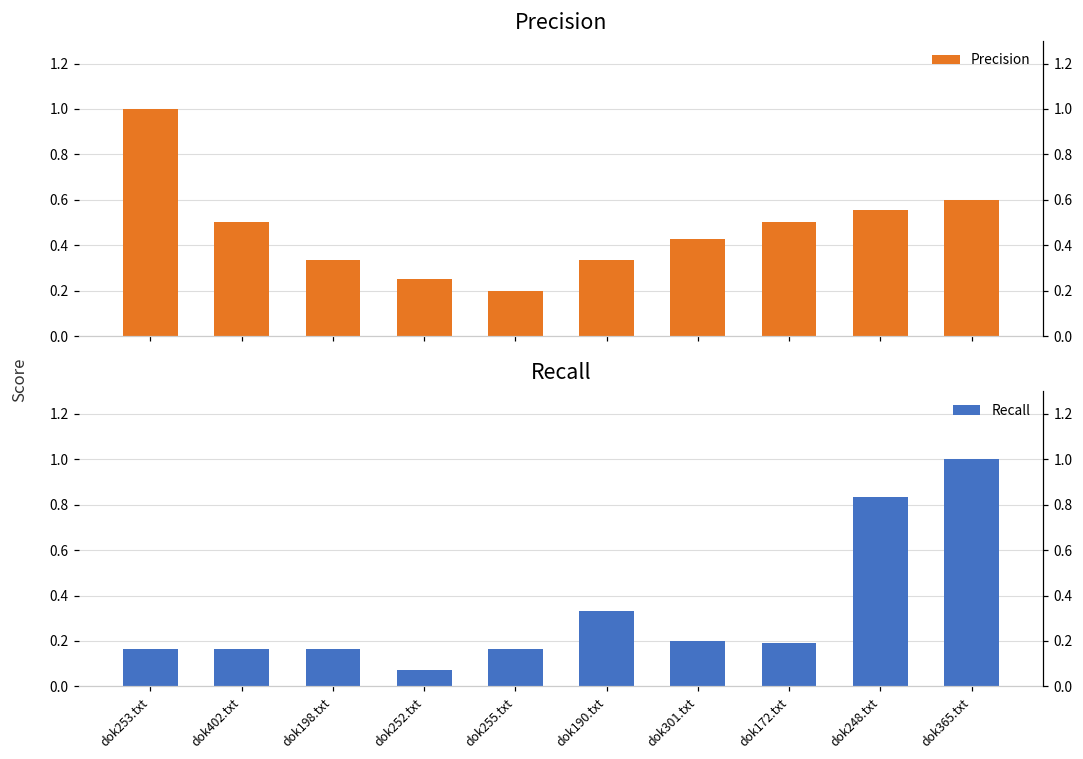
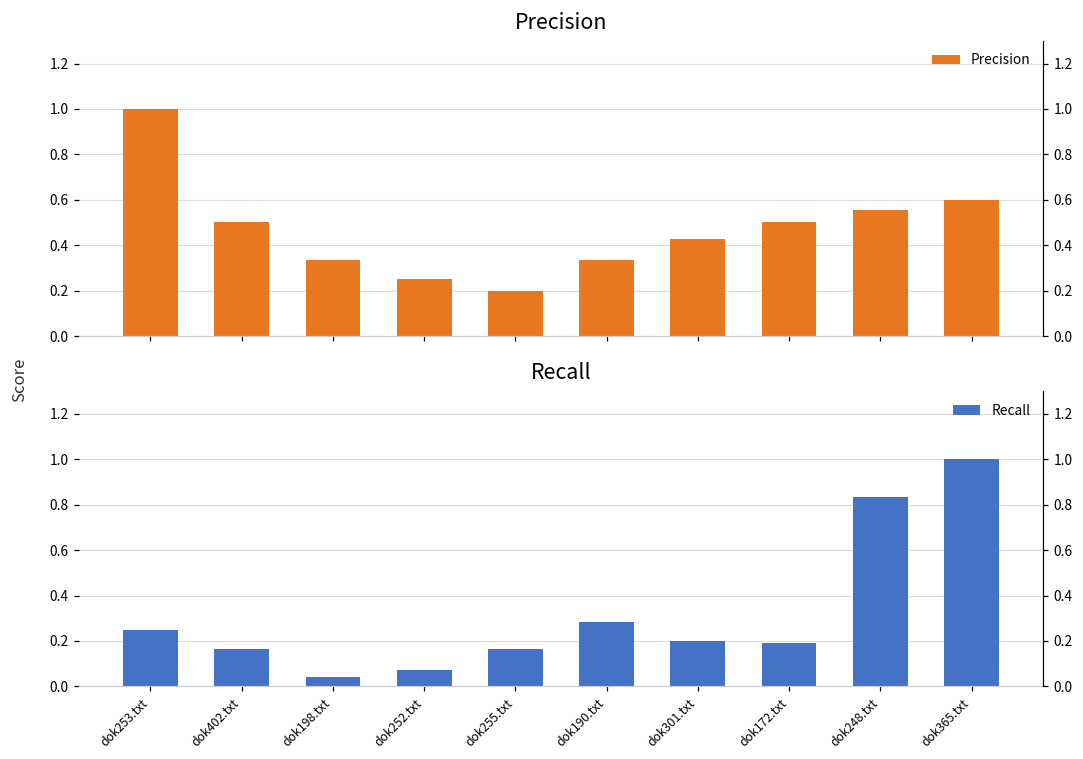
  {
    "Recall": {
-     "dok253.txt": 0.17,
+     "dok253.txt": 0.25,
      "dok402.txt": 0.17,
-     "dok198.txt": 0.17,
+     "dok198.txt": 0.04,
      "dok252.txt": 0.07,
      "dok255.txt": 0.17,
-     "dok190.txt": 0.33,
+     "dok190.txt": 0.28,
      "dok301.txt": 0.20,
      "dok172.txt": 0.19,
      "dok248.txt": 0.83,
      "dok365.txt": 1.00
    }
  }
